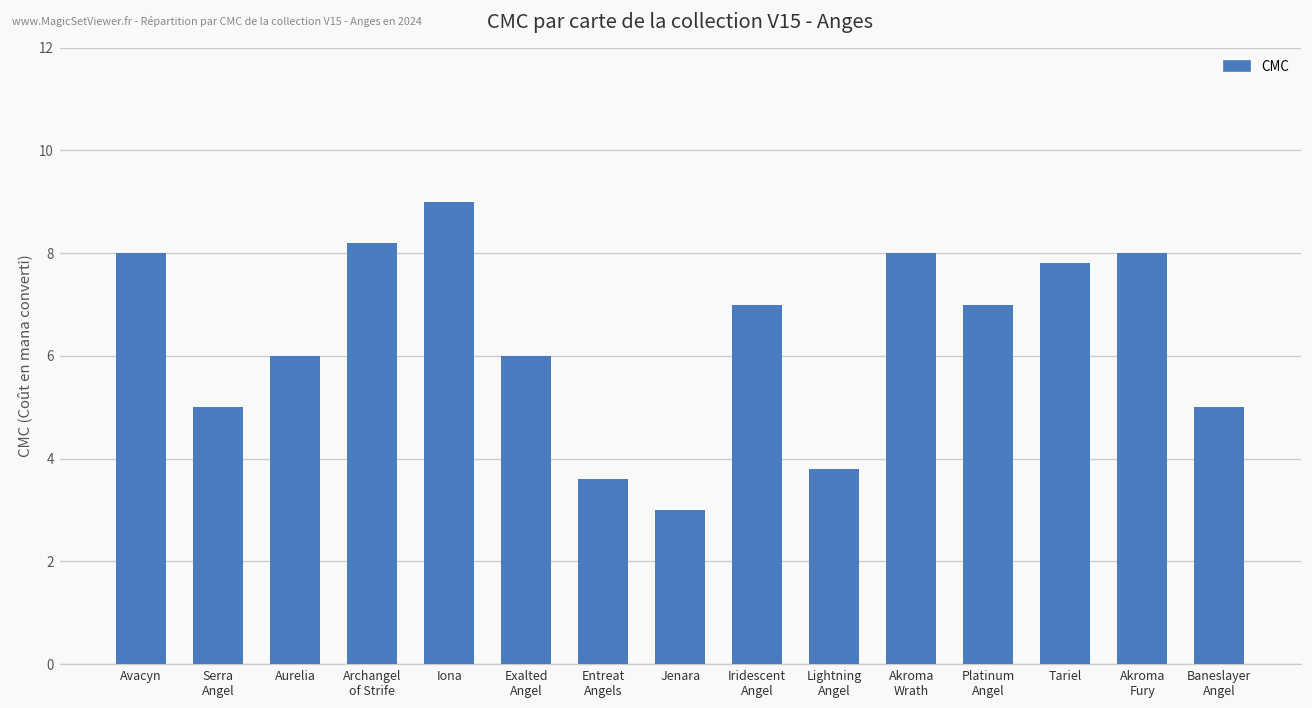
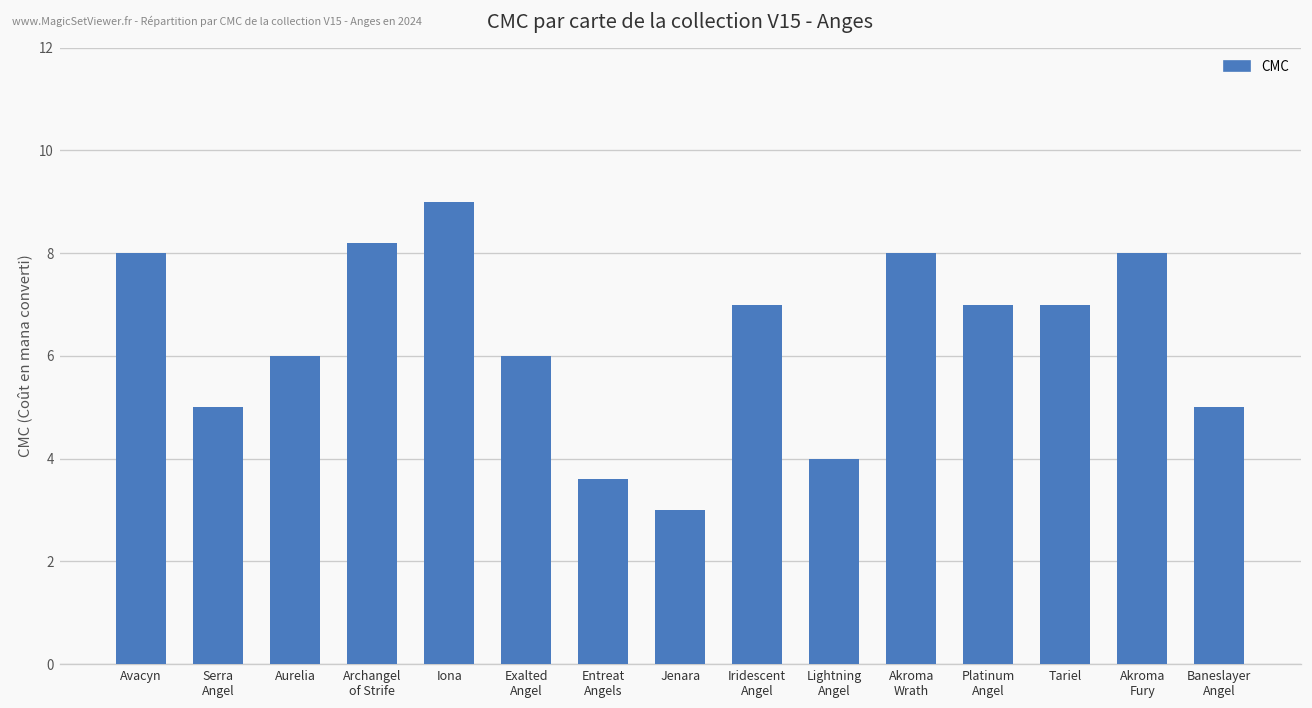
  {
    "Avacyn": 8.0,
    "Serra Angel": 5.0,
    "Aurelia": 6.0,
    "Archangel of Strife": 8.2,
    "Iona": 9.0,
    "Exalted Angel": 6.0,
    "Entreat Angels": 3.6,
    "Jenara": 3.0,
    "Iridescent Angel": 7.0,
-   "Lightning Angel": 3.8,
+   "Lightning Angel": 4.0,
    "Akroma Wrath": 8.0,
    "Platinum Angel": 7.0,
-   "Tariel": 7.8,
+   "Tariel": 7.0,
    "Akroma Fury": 8.0,
    "Baneslayer Angel": 5.0
  }
